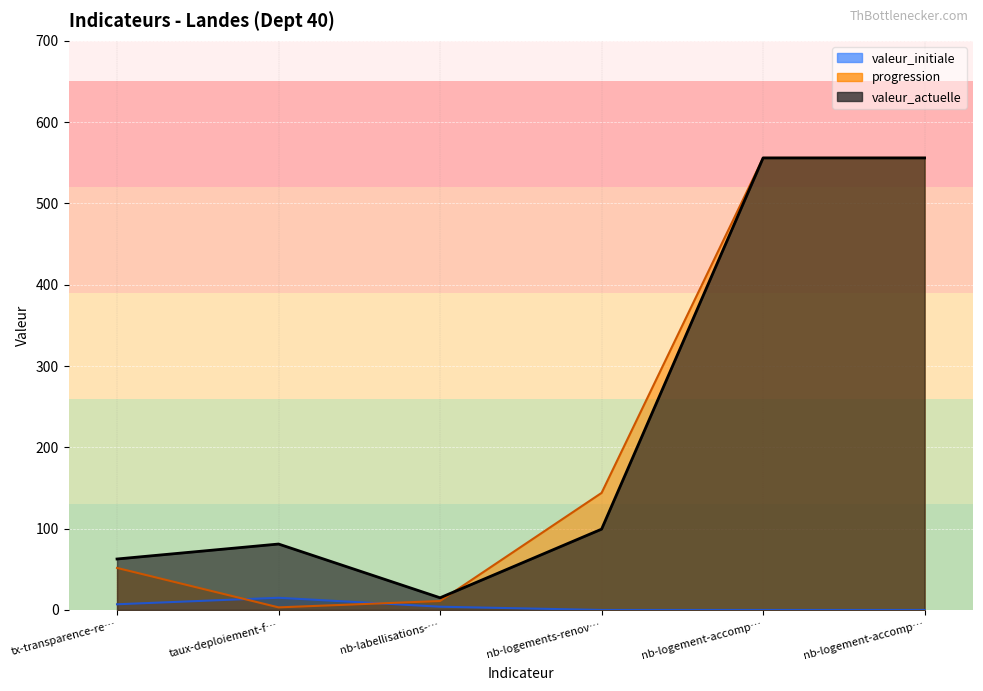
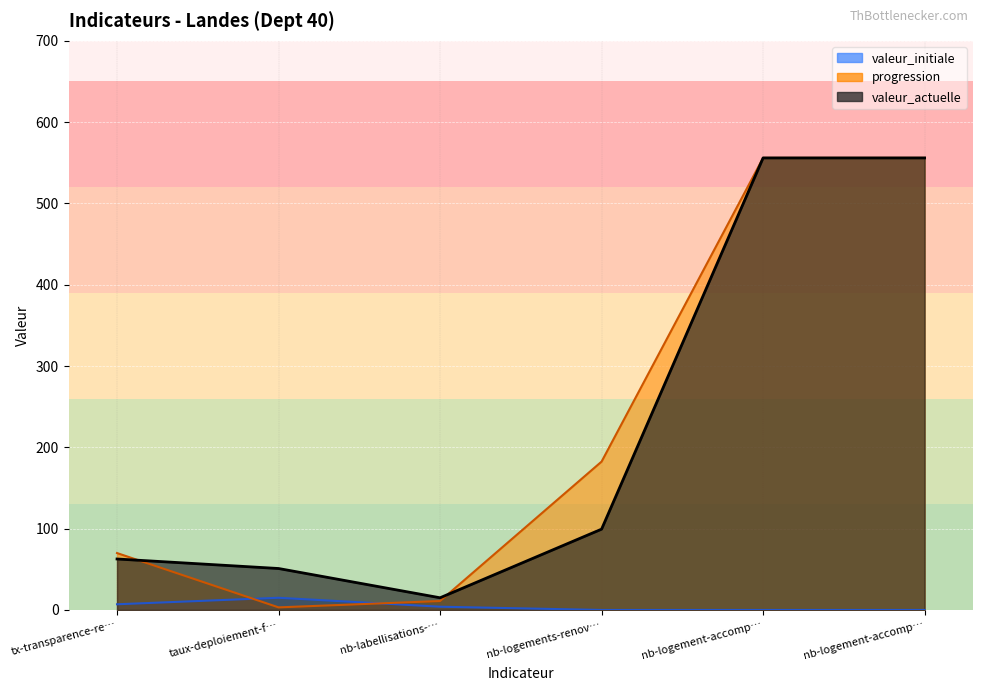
  {
    "valeur_initiale": {
      "tx-transparence-re…": 10,
      "taux-deploiement-f…": 20,
      "nb-labellisations-…": 0,
      "nb-logements-renov…": 0
    },
    "progression": {
-     "tx-transparence-re…": 50,
+     "tx-transparence-re…": 70,
      "taux-deploiement-f…": 0,
      "nb-labellisations-…": 10,
-     "nb-logements-renov…": 140
+     "nb-logements-renov…": 180
    },
    "valeur_actuelle": {
      "tx-transparence-re…": 60,
-     "taux-deploiement-f…": 80,
+     "taux-deploiement-f…": 50,
      "nb-labellisations-…": 20,
      "nb-logements-renov…": 100
    }
  }
